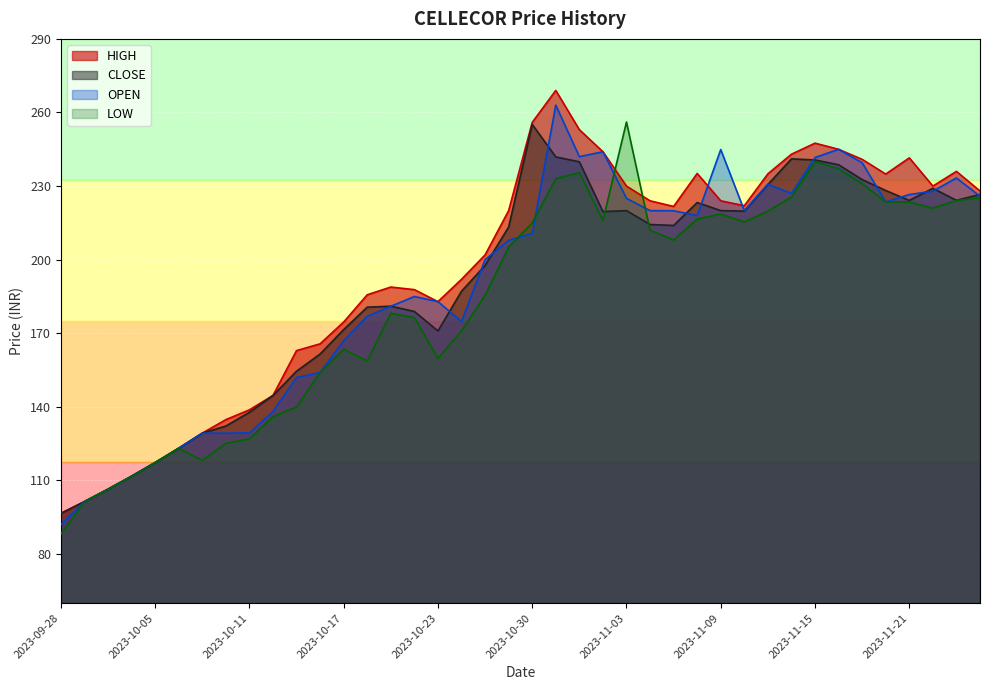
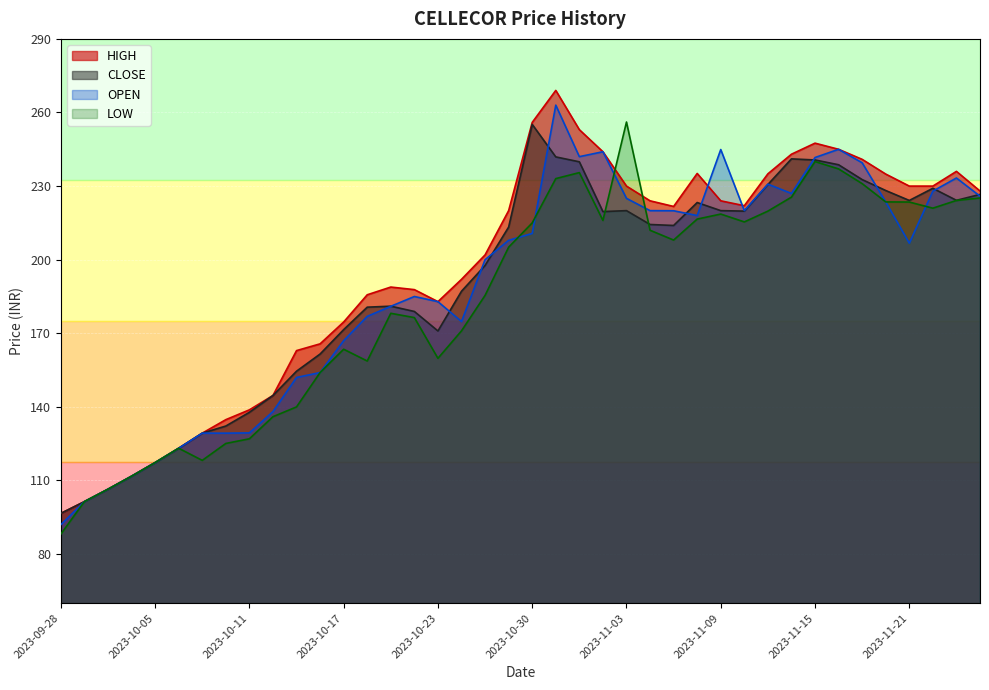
  {
    "HIGH": {
      "2023-10-17": 175,
      "2023-11-03": 230,
      "2023-11-09": 224,
      "2023-11-15": 248,
-     "2023-11-21": 242
+     "2023-11-21": 230
    },
    "CLOSE": {
      "2023-10-17": 172,
      "2023-10-23": 171,
      "2023-11-03": 220,
      "2023-11-09": 220
    },
    "OPEN": {
      "2023-09-28": 92,
      "2023-10-11": 129,
      "2023-10-17": 167,
      "2023-10-30": 211,
      "2023-11-03": 225,
      "2023-11-09": 245,
-     "2023-11-21": 227
+     "2023-11-21": 207
    },
    "LOW": {
      "2023-09-28": 88,
      "2023-10-11": 127,
      "2023-10-17": 164,
      "2023-10-23": 160,
      "2023-10-30": 215,
      "2023-11-03": 256,
      "2023-11-09": 219
    }
  }
